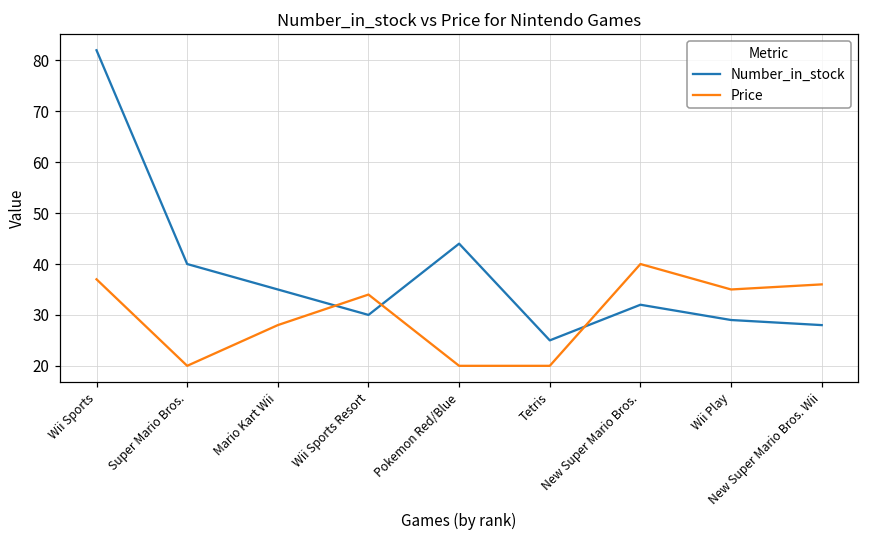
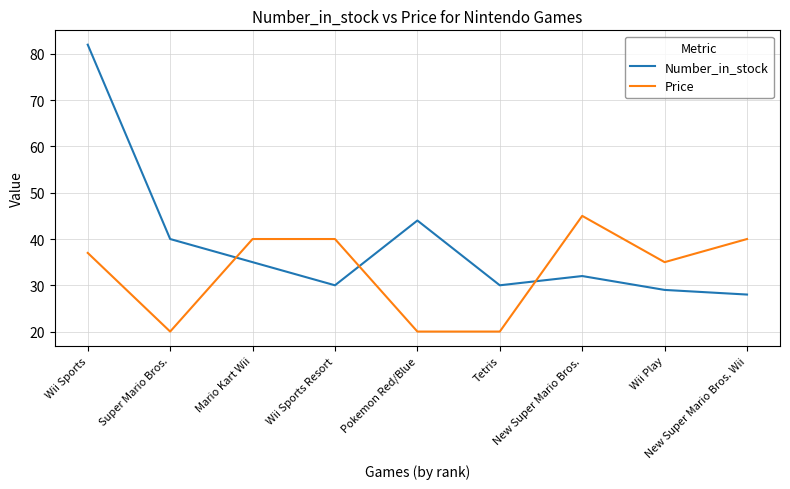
  {
    "Number_in_stock": {
      "Wii Sports": 82,
      "Super Mario Bros.": 40,
      "Mario Kart Wii": 35,
      "Wii Sports Resort": 30,
      "Pokemon Red/Blue": 44,
-     "Tetris": 25,
+     "Tetris": 30,
      "New Super Mario Bros.": 32,
      "Wii Play": 29,
      "New Super Mario Bros. Wii": 28
    },
    "Price": {
      "Wii Sports": 37,
      "Super Mario Bros.": 20,
-     "Mario Kart Wii": 28,
-     "Wii Sports Resort": 34,
+     "Mario Kart Wii": 40,
+     "Wii Sports Resort": 40,
      "Pokemon Red/Blue": 20,
      "Tetris": 20,
-     "New Super Mario Bros.": 40,
+     "New Super Mario Bros.": 45,
      "Wii Play": 35,
-     "New Super Mario Bros. Wii": 36
+     "New Super Mario Bros. Wii": 40
    }
  }
